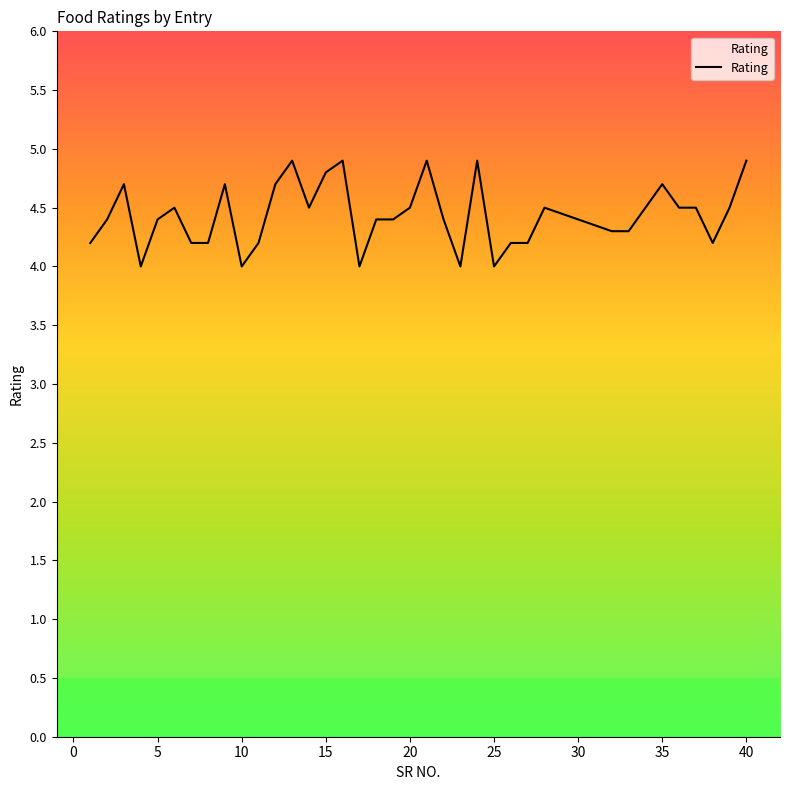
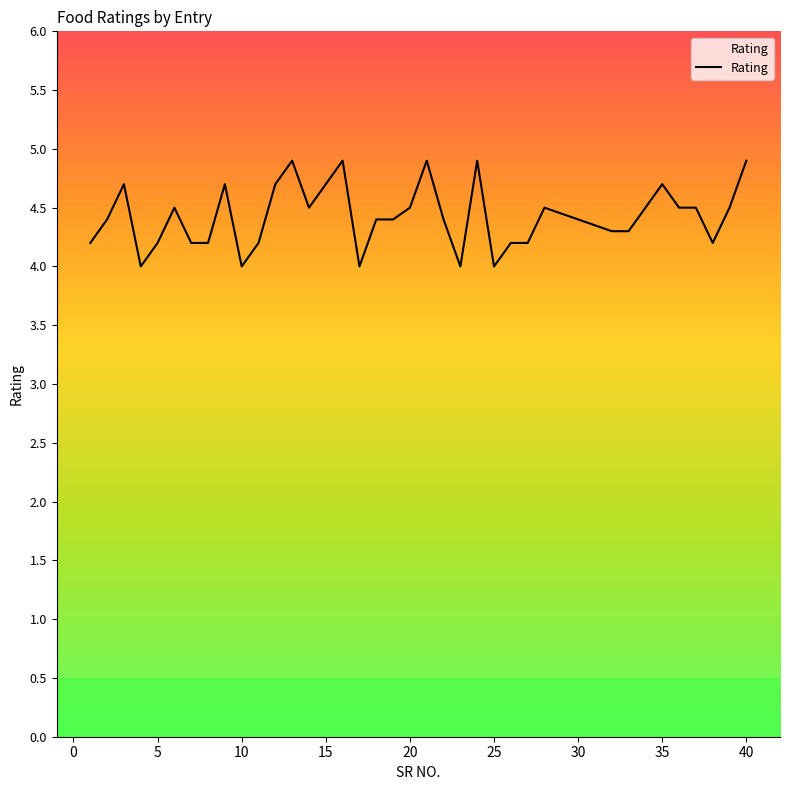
  {
-   "5": 4.4,
+   "5": 4.2,
    "10": 4.0,
-   "15": 4.8,
+   "15": 4.7,
    "20": 4.5,
    "25": 4.0,
    "35": 4.7,
    "40": 4.9
  }
